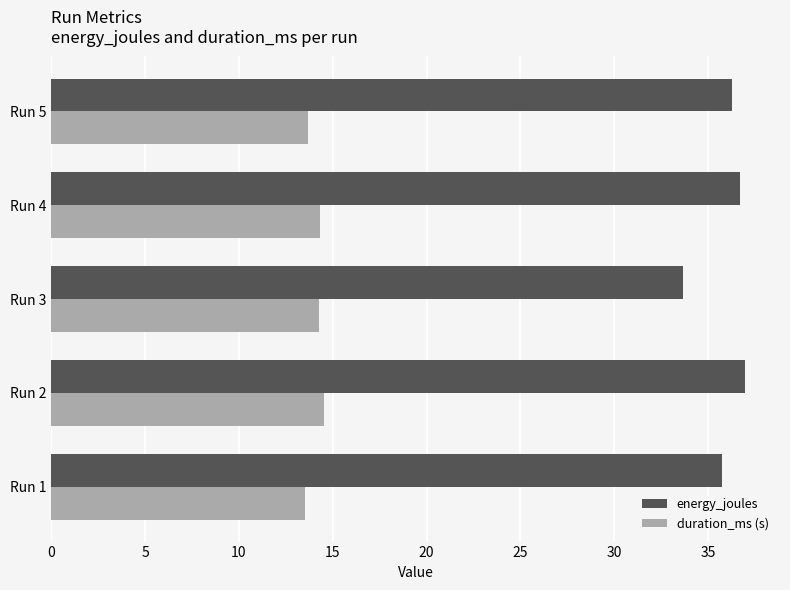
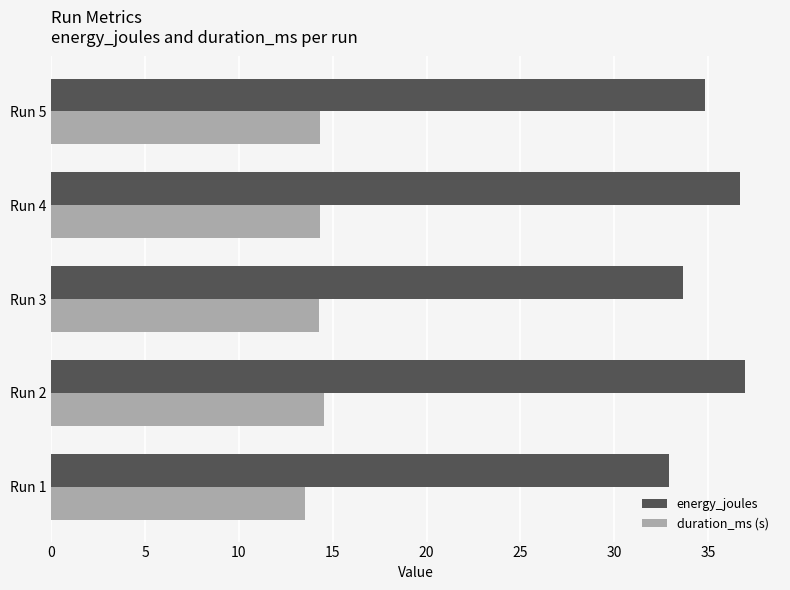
  {
    "energy_joules": {
-     "Run 5": 36.3,
+     "Run 5": 34.8,
      "Run 4": 36.7,
      "Run 3": 33.7,
      "Run 2": 37.0,
-     "Run 1": 35.7
+     "Run 1": 32.9
    },
    "duration_ms (s)": {
-     "Run 5": 13.7,
+     "Run 5": 14.3,
      "Run 4": 14.3,
      "Run 3": 14.2,
      "Run 2": 14.5,
      "Run 1": 13.5
    }
  }
